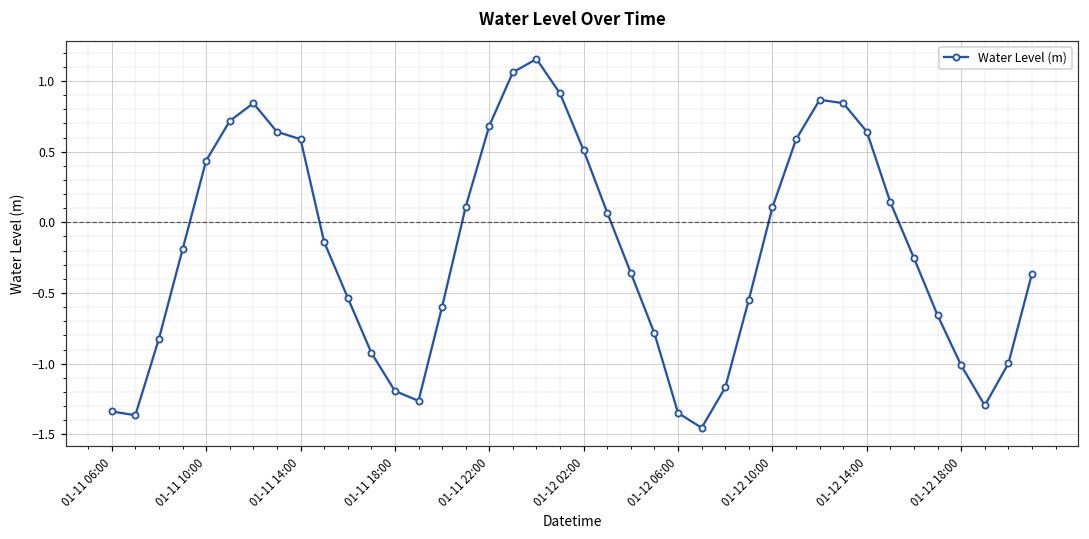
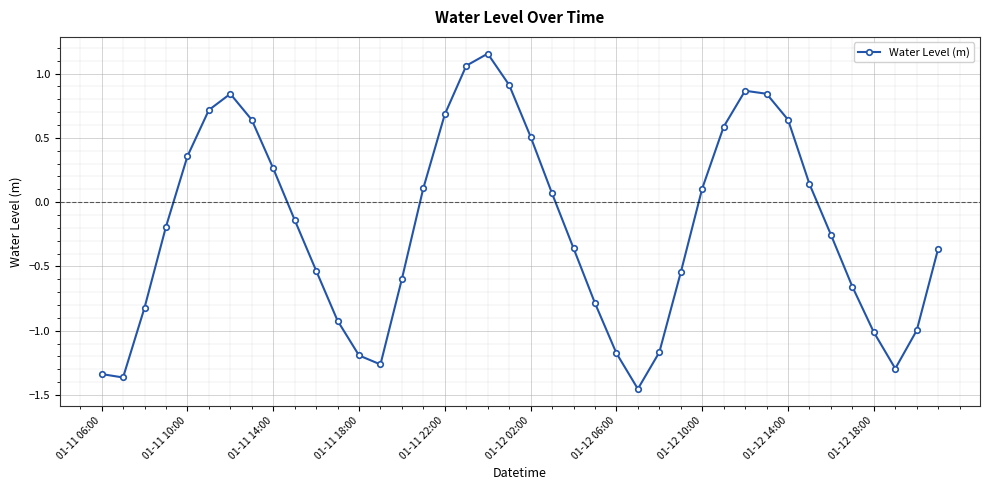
  {
    "01-11 06:00": -1.34,
-   "01-11 10:00": 0.44,
-   "01-11 14:00": 0.59,
+   "01-11 10:00": 0.36,
+   "01-11 14:00": 0.26,
    "01-11 18:00": -1.19,
    "01-11 22:00": 0.68,
    "01-12 02:00": 0.51,
-   "01-12 06:00": -1.35,
+   "01-12 06:00": -1.18,
    "01-12 10:00": 0.11,
    "01-12 14:00": 0.64,
    "01-12 18:00": -1.01
  }
